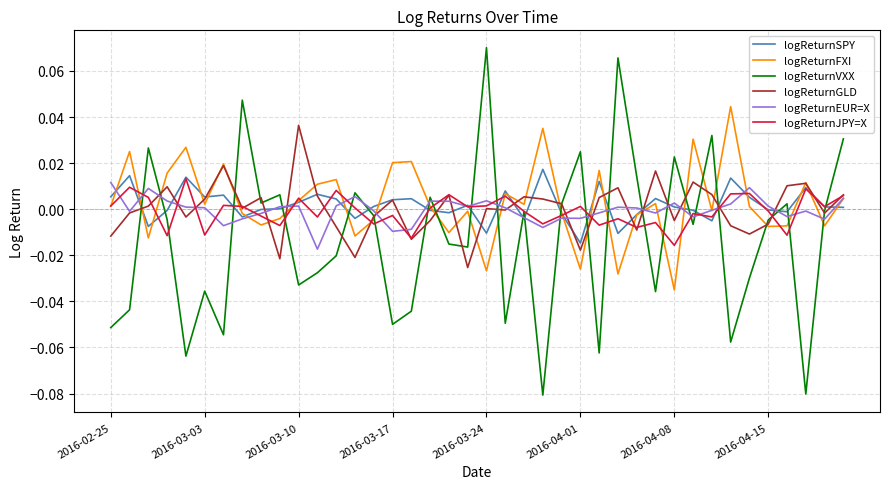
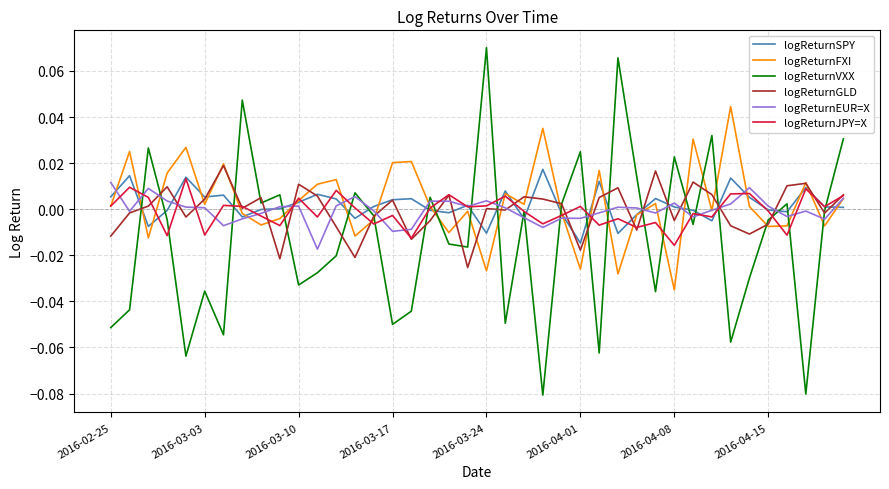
  {
    "logReturnSPY": {
      "2016-02-25": 0.005,
      "2016-03-24": -0.010,
      "2016-04-01": -0.015,
      "2016-04-08": 0.001
    },
    "logReturnFXI": {
      "2016-03-03": 0.002,
      "2016-03-17": 0.020,
      "2016-03-24": -0.027,
      "2016-04-01": -0.026,
      "2016-04-08": -0.035
    },
    "logReturnVXX": {
      "2016-02-25": -0.051,
      "2016-03-03": -0.036,
      "2016-03-10": -0.033,
      "2016-03-17": -0.050,
      "2016-03-24": 0.070,
      "2016-04-01": 0.025,
      "2016-04-08": 0.023,
      "2016-04-15": -0.005
    },
    "logReturnGLD": {
      "2016-02-25": -0.012,
-     "2016-03-10": 0.036,
+     "2016-03-10": 0.011,
      "2016-03-24": 0.000,
      "2016-04-01": -0.018,
      "2016-04-08": -0.005
    },
    "logReturnEUR=X": {
      "2016-02-25": 0.012,
      "2016-03-03": 0.001,
      "2016-03-10": 0.001,
      "2016-03-17": -0.010,
      "2016-03-24": 0.004,
      "2016-04-01": -0.004,
      "2016-04-08": 0.003,
      "2016-04-15": 0.001
    },
    "logReturnJPY=X": {
      "2016-03-03": -0.011,
      "2016-03-17": -0.003,
      "2016-03-24": 0.001,
      "2016-04-01": 0.001,
      "2016-04-08": -0.016
    }
  }
